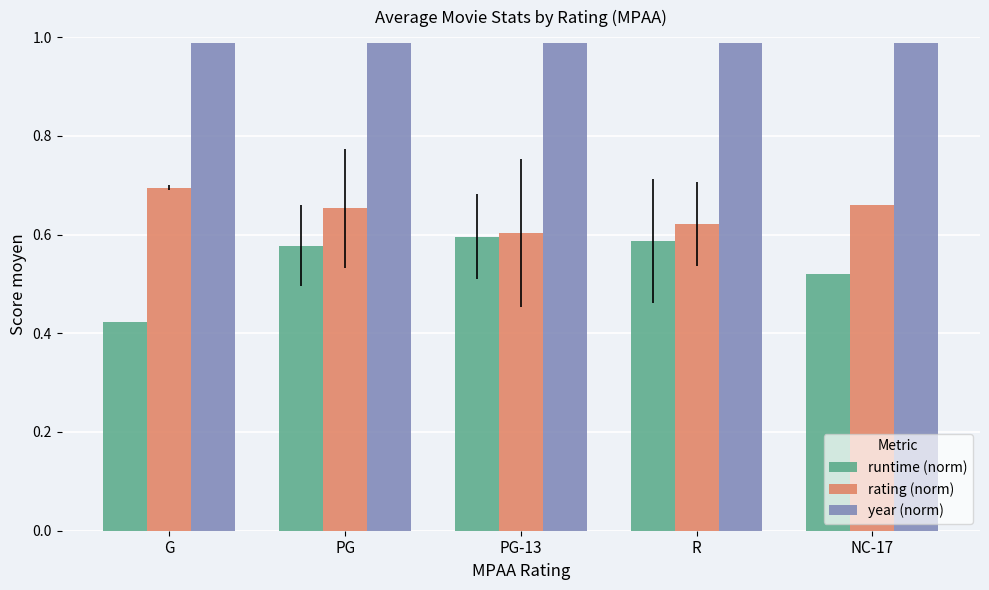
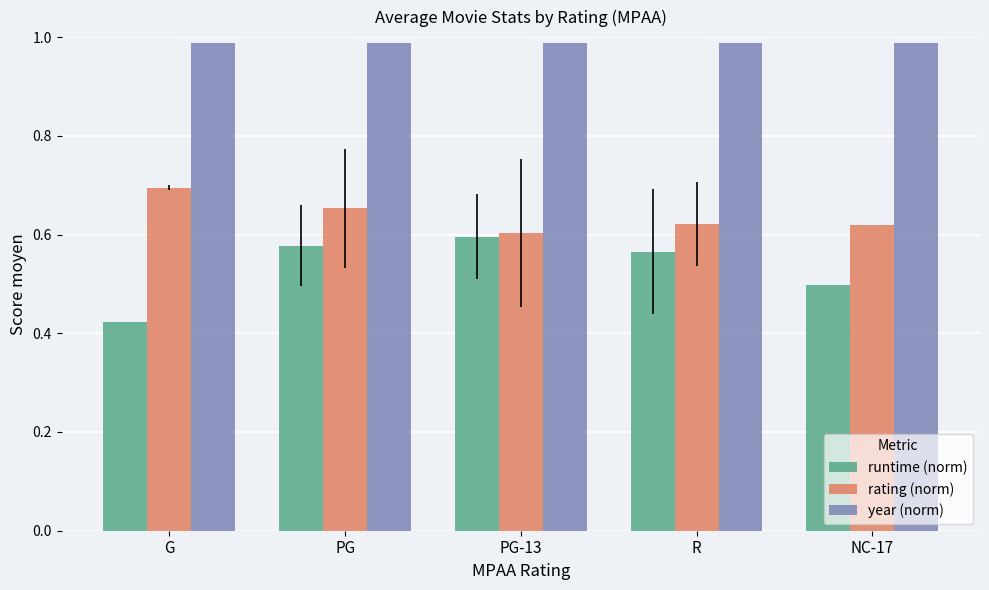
  {
    "runtime (norm)": {
      "G": 0.42,
      "PG": 0.58,
      "PG-13": 0.60,
-     "R": 0.59,
-     "NC-17": 0.52
+     "R": 0.57,
+     "NC-17": 0.50
    },
    "rating (norm)": {
      "G": 0.70,
      "PG": 0.65,
      "PG-13": 0.60,
      "R": 0.62,
-     "NC-17": 0.66
+     "NC-17": 0.62
    },
    "year (norm)": {
      "G": 0.99,
      "PG": 0.99,
      "PG-13": 0.99,
      "R": 0.99,
      "NC-17": 0.99
    }
  }
